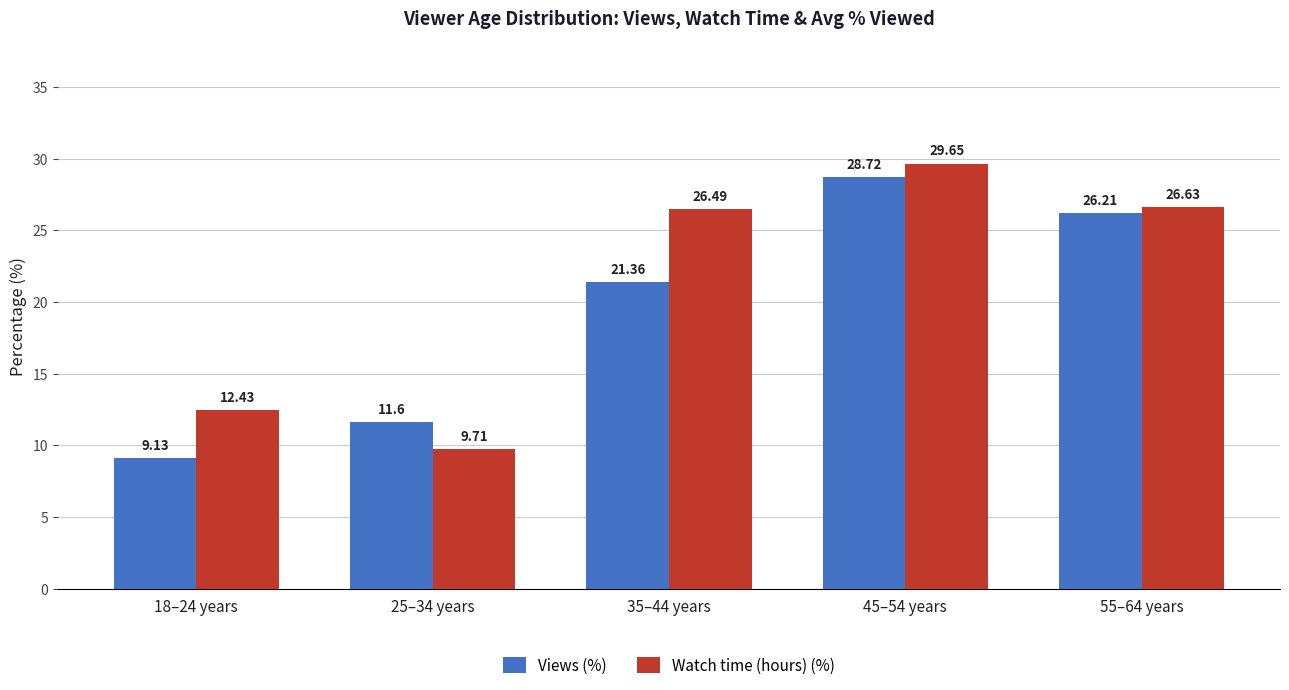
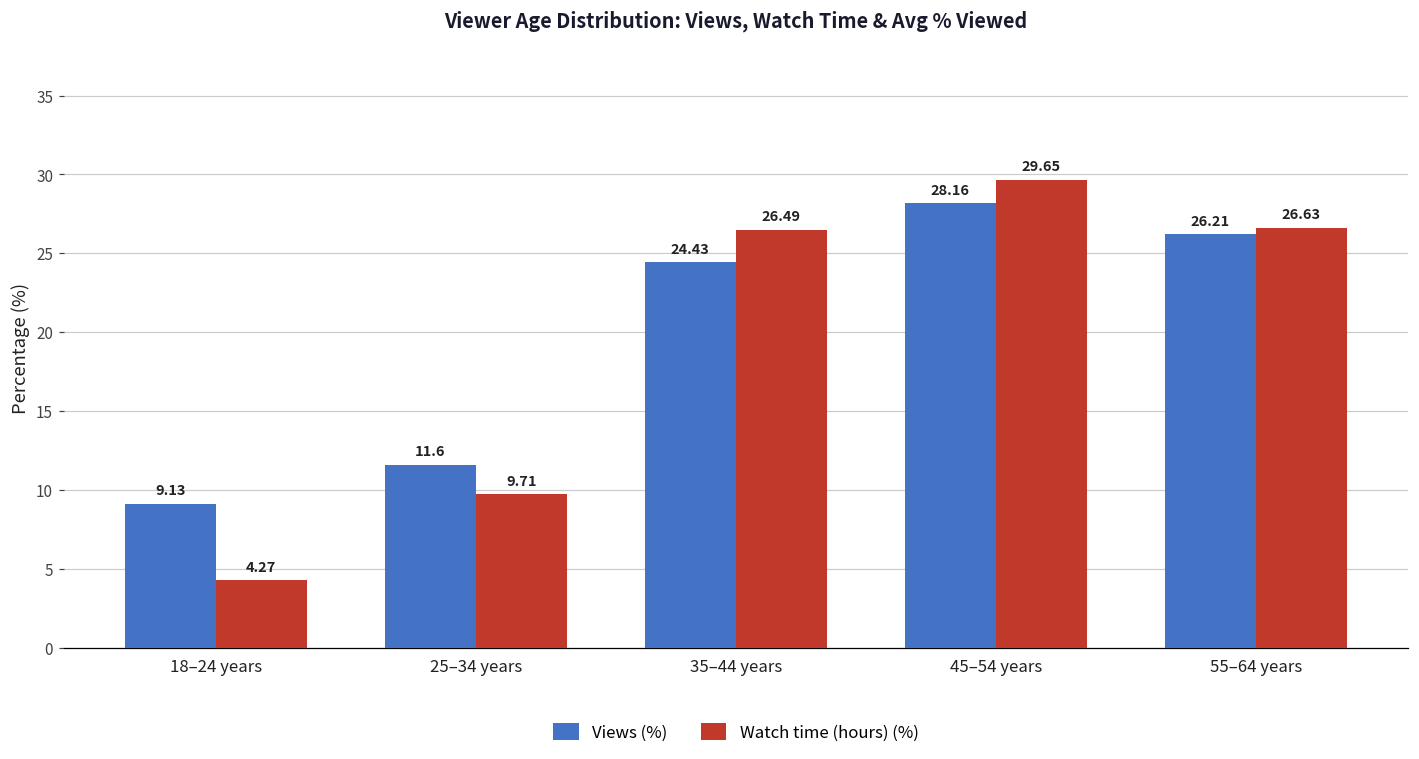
  {
    "Views (%)": {
      "18–24 years": 9.13,
      "25–34 years": 11.6,
-     "35–44 years": 21.36,
-     "45–54 years": 28.72,
+     "35–44 years": 24.43,
+     "45–54 years": 28.16,
      "55–64 years": 26.21
    },
    "Watch time (hours) (%)": {
-     "18–24 years": 12.43,
+     "18–24 years": 4.27,
      "25–34 years": 9.71,
      "35–44 years": 26.49,
      "45–54 years": 29.65,
      "55–64 years": 26.63
    }
  }
